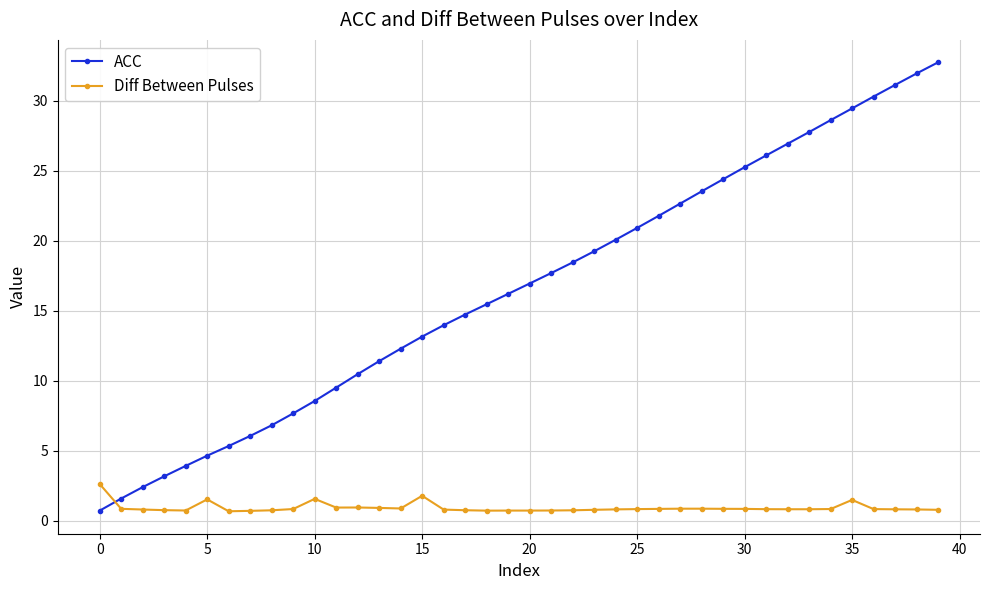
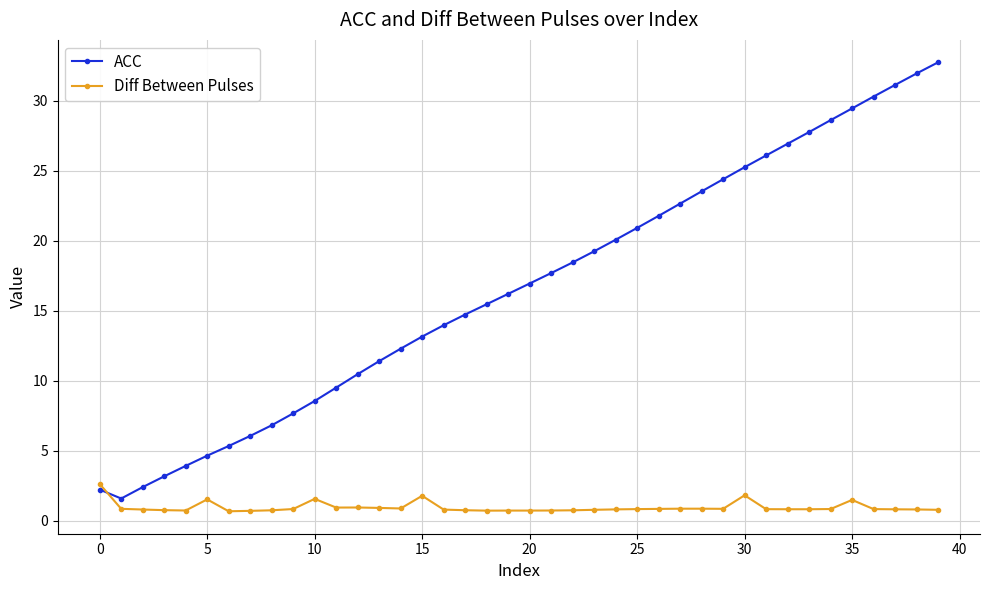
  {
    "ACC": {
-     "0": 0.7,
+     "0": 2.2,
      "5": 4.7,
      "10": 8.6,
      "15": 13.2,
      "20": 17.0,
      "25": 20.9,
      "30": 25.3,
      "35": 29.5
    },
    "Diff Between Pulses": {
      "0": 2.6,
      "5": 1.5,
      "10": 1.6,
      "15": 1.8,
      "20": 0.7,
      "25": 0.8,
-     "30": 0.9,
+     "30": 1.8,
      "35": 1.5
    }
  }
